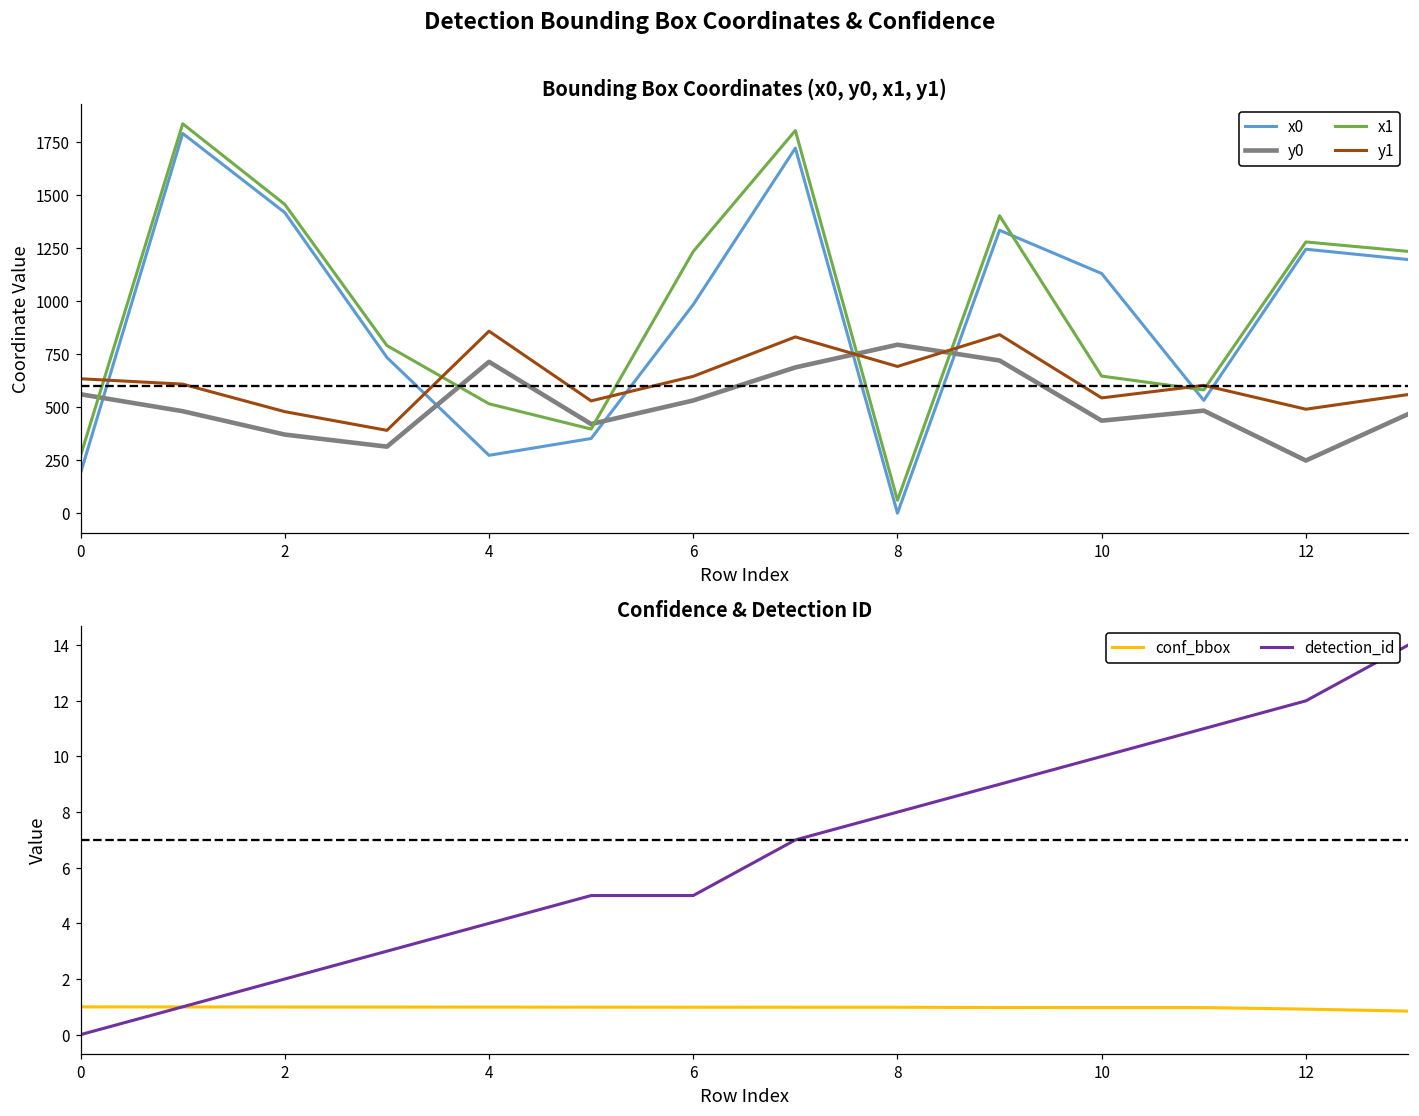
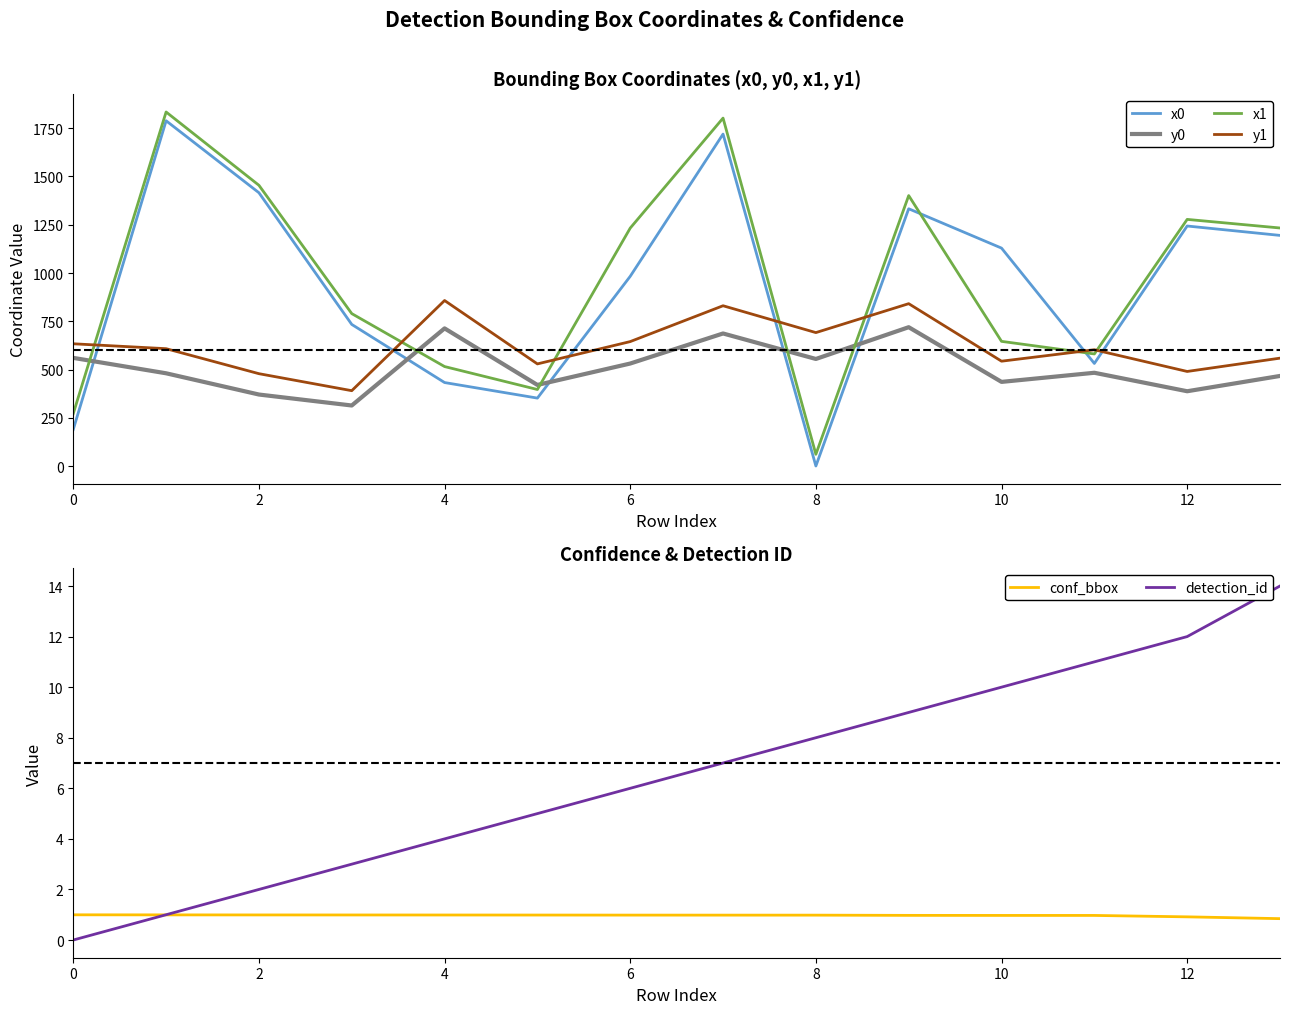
  {
    "Bounding Box Coordinates (x0, y0, x1, y1)": {
      "x0": {
        "0": 190,
        "2": 1420,
-       "4": 270,
+       "4": 430,
        "6": 980,
        "8": 0,
        "10": 1130,
        "12": 1240
      },
      "y0": {
        "0": 560,
        "2": 370,
        "4": 710,
        "6": 530,
-       "8": 790,
+       "8": 560,
        "10": 440,
-       "12": 250
+       "12": 390
      },
      "x1": {
        "0": 270,
        "2": 1450,
        "4": 520,
        "6": 1230,
        "8": 60,
        "10": 650,
        "12": 1280
      },
      "y1": {
        "0": 630,
        "2": 480,
        "4": 860,
        "6": 650,
        "8": 690,
        "10": 540,
        "12": 490
      }
    },
    "Confidence & Detection ID": {
      "conf_bbox": {
        "0": 1,
        "2": 1,
        "4": 1,
        "6": 1,
        "8": 1,
        "10": 1,
        "12": 1
      },
      "detection_id": {
        "0": 0,
        "2": 2,
        "4": 4,
-       "6": 5,
+       "6": 6,
        "8": 8,
        "10": 10,
        "12": 12
      }
    }
  }
